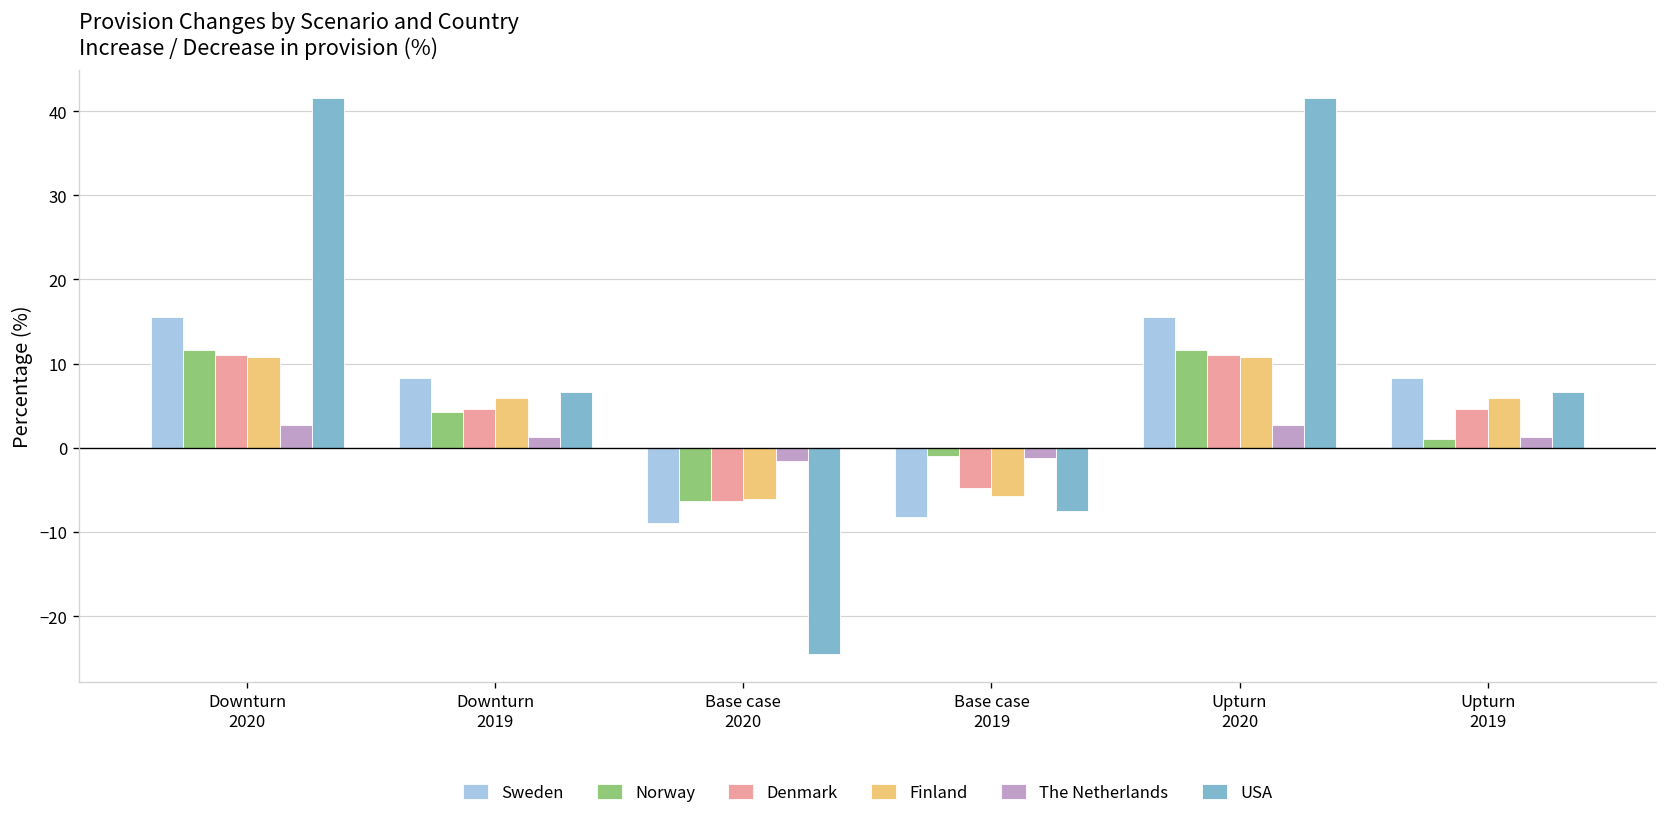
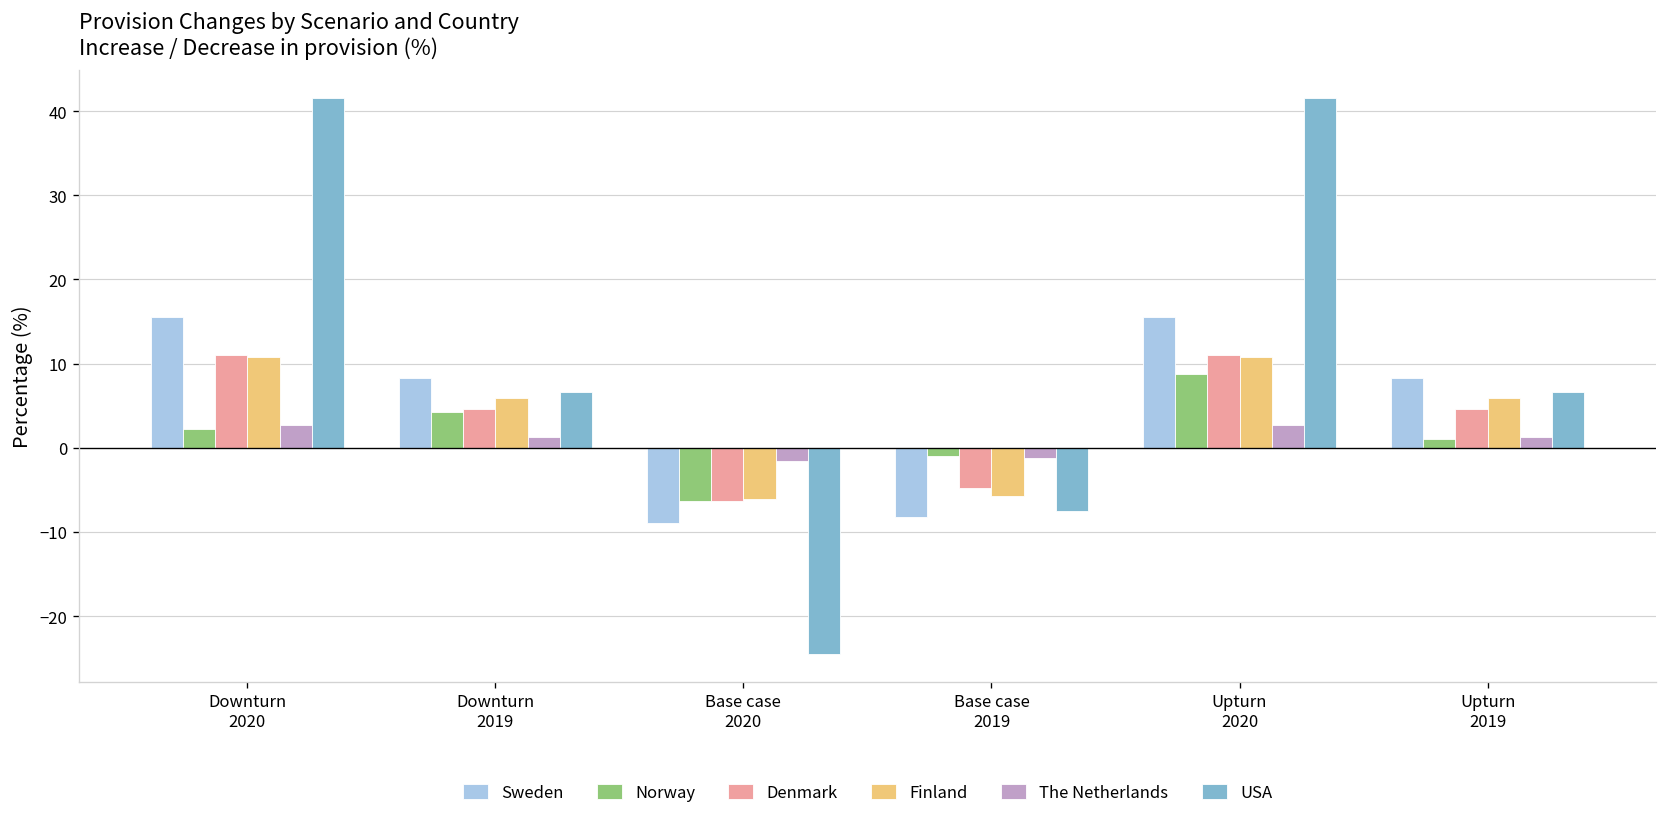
  {
    "Norway": {
-     "Downturn 2020": 12,
+     "Downturn 2020": 2,
      "Downturn 2019": 4,
      "Base case 2020": -6,
      "Base case 2019": -1,
-     "Upturn 2020": 12,
+     "Upturn 2020": 9,
      "Upturn 2019": 1
    }
  }
